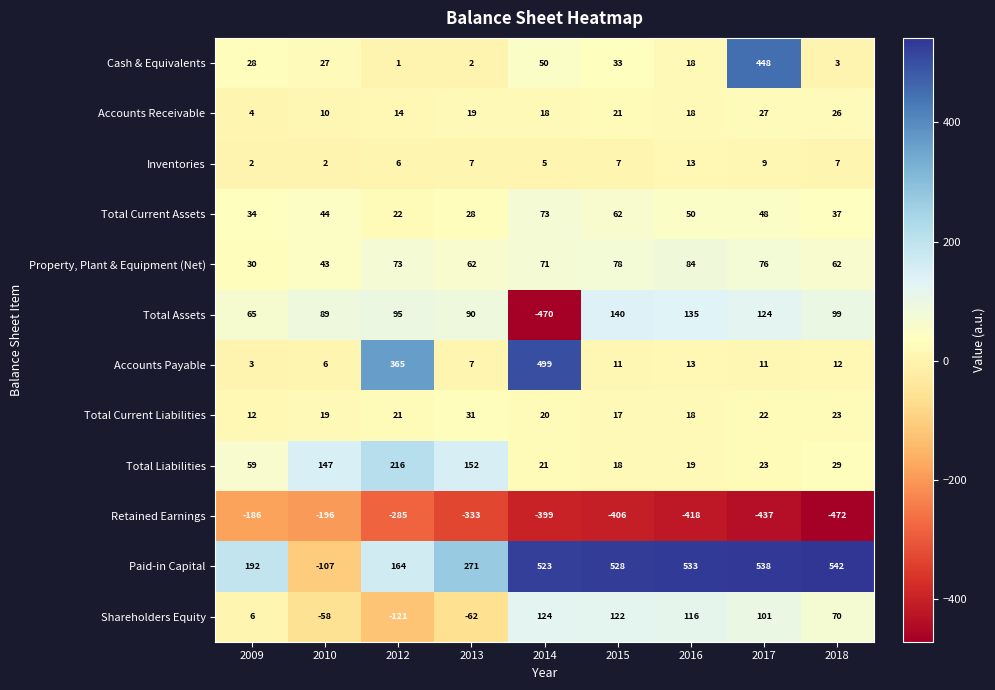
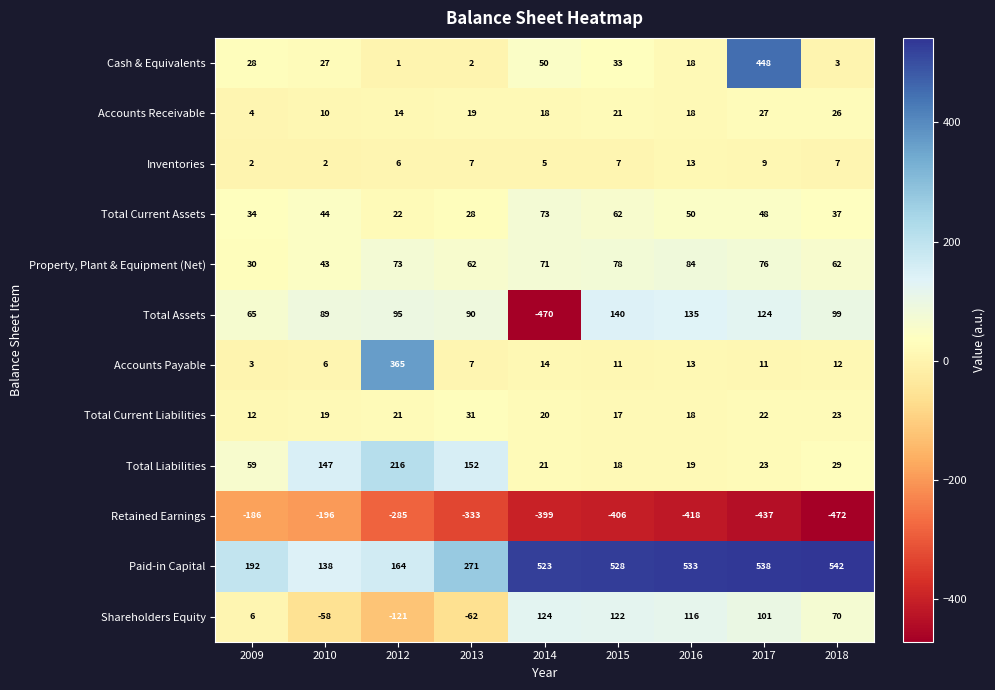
  {
    "Cash & Equivalents": {
      "2009": 28,
      "2010": 27,
      "2012": 1,
      "2013": 2,
      "2014": 50,
      "2015": 33,
      "2016": 18,
      "2017": 448,
      "2018": 3
    },
    "Accounts Receivable": {
      "2009": 4,
      "2010": 10,
      "2012": 14,
      "2013": 19,
      "2014": 18,
      "2015": 21,
      "2016": 18,
      "2017": 27,
      "2018": 26
    },
    "Inventories": {
      "2009": 2,
      "2010": 2,
      "2012": 6,
      "2013": 7,
      "2014": 5,
      "2015": 7,
      "2016": 13,
      "2017": 9,
      "2018": 7
    },
    "Total Current Assets": {
      "2009": 34,
      "2010": 44,
      "2012": 22,
      "2013": 28,
      "2014": 73,
      "2015": 62,
      "2016": 50,
      "2017": 48,
      "2018": 37
    },
    "Property, Plant & Equipment (Net)": {
      "2009": 30,
      "2010": 43,
      "2012": 73,
      "2013": 62,
      "2014": 71,
      "2015": 78,
      "2016": 84,
      "2017": 76,
      "2018": 62
    },
    "Total Assets": {
      "2009": 65,
      "2010": 89,
      "2012": 95,
      "2013": 90,
      "2014": -470,
      "2015": 140,
      "2016": 135,
      "2017": 124,
      "2018": 99
    },
    "Accounts Payable": {
      "2009": 3,
      "2010": 6,
      "2012": 365,
      "2013": 7,
-     "2014": 499,
+     "2014": 14,
      "2015": 11,
      "2016": 13,
      "2017": 11,
      "2018": 12
    },
    "Total Current Liabilities": {
      "2009": 12,
      "2010": 19,
      "2012": 21,
      "2013": 31,
      "2014": 20,
      "2015": 17,
      "2016": 18,
      "2017": 22,
      "2018": 23
    },
    "Total Liabilities": {
      "2009": 59,
      "2010": 147,
      "2012": 216,
      "2013": 152,
      "2014": 21,
      "2015": 18,
      "2016": 19,
      "2017": 23,
      "2018": 29
    },
    "Retained Earnings": {
      "2009": -186,
      "2010": -196,
      "2012": -285,
      "2013": -333,
      "2014": -399,
      "2015": -406,
      "2016": -418,
      "2017": -437,
      "2018": -472
    },
    "Paid-in Capital": {
      "2009": 192,
-     "2010": -107,
+     "2010": 138,
      "2012": 164,
      "2013": 271,
      "2014": 523,
      "2015": 528,
      "2016": 533,
      "2017": 538,
      "2018": 542
    },
    "Shareholders Equity": {
      "2009": 6,
      "2010": -58,
      "2012": -121,
      "2013": -62,
      "2014": 124,
      "2015": 122,
      "2016": 116,
      "2017": 101,
      "2018": 70
    }
  }
